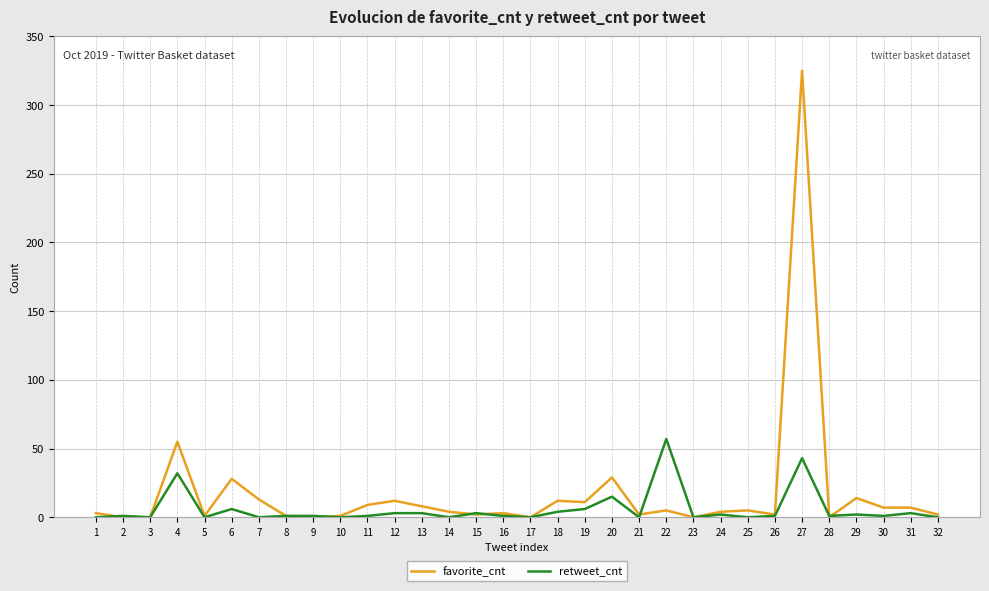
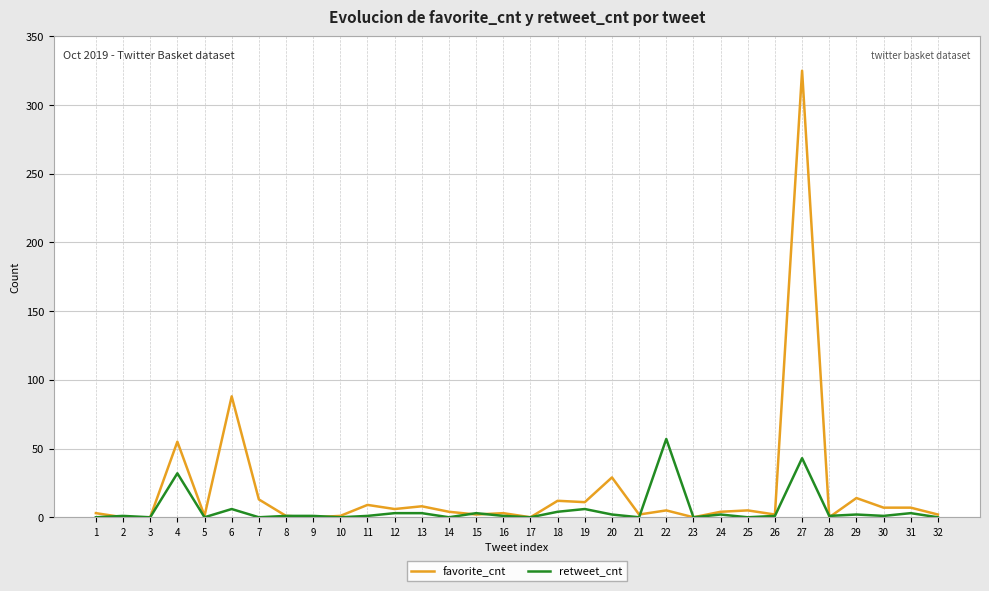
  {
    "favorite_cnt": {
      "1": 3,
      "4": 55,
-     "6": 28,
+     "6": 88,
      "7": 13,
      "11": 9,
-     "12": 12,
+     "12": 6,
      "13": 8,
      "14": 4,
      "16": 3,
      "18": 12,
      "19": 11,
      "20": 29,
      "21": 2,
      "22": 5,
      "24": 4,
      "25": 5,
      "27": 325,
      "29": 14,
      "30": 7,
      "31": 7,
      "32": 2
    },
    "retweet_cnt": {
      "1": 0,
      "4": 32,
      "6": 6,
      "7": 0,
      "11": 1,
      "12": 3,
      "13": 3,
      "14": 0,
      "16": 1,
      "18": 4,
      "19": 6,
-     "20": 15,
+     "20": 2,
      "21": 0,
      "22": 57,
      "24": 2,
      "25": 0,
      "27": 43,
      "29": 2,
      "30": 1,
      "31": 3,
      "32": 0
    }
  }
